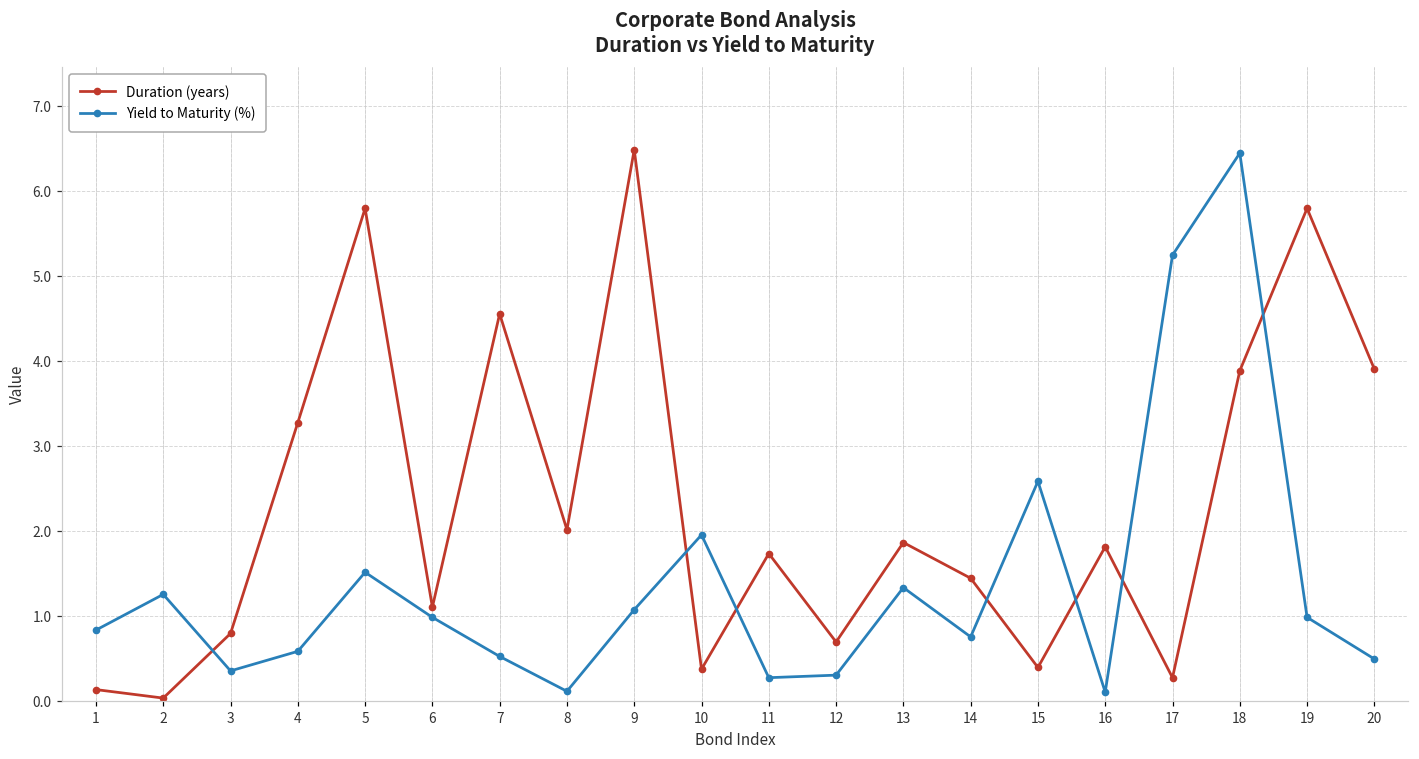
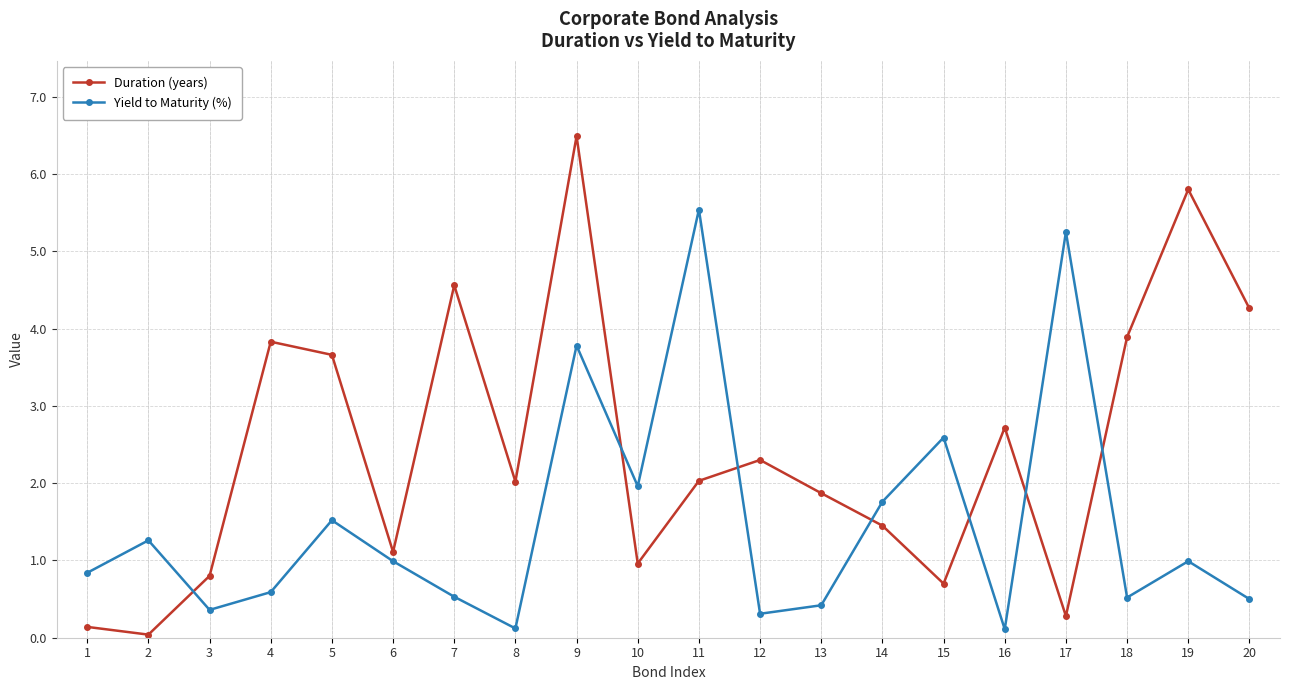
  {
    "Duration (years)": {
      "1": 0.1,
      "2": 0.0,
      "3": 0.8,
-     "4": 3.3,
-     "5": 5.8,
+     "4": 3.8,
+     "5": 3.7,
      "6": 1.1,
      "7": 4.6,
      "8": 2.0,
      "9": 6.5,
-     "10": 0.4,
-     "11": 1.7,
-     "12": 0.7,
+     "10": 1.0,
+     "11": 2.0,
+     "12": 2.3,
      "13": 1.9,
      "14": 1.5,
-     "15": 0.4,
-     "16": 1.8,
+     "15": 0.7,
+     "16": 2.7,
      "17": 0.3,
      "18": 3.9,
      "19": 5.8,
-     "20": 3.9
+     "20": 4.3
    },
    "Yield to Maturity (%)": {
      "1": 0.8,
      "2": 1.3,
      "3": 0.4,
      "4": 0.6,
      "5": 1.5,
      "6": 1.0,
      "7": 0.5,
      "8": 0.1,
-     "9": 1.1,
+     "9": 3.8,
      "10": 2.0,
-     "11": 0.3,
+     "11": 5.5,
      "12": 0.3,
-     "13": 1.3,
-     "14": 0.8,
+     "13": 0.4,
+     "14": 1.8,
      "15": 2.6,
      "16": 0.1,
      "17": 5.3,
-     "18": 6.5,
+     "18": 0.5,
      "19": 1.0,
      "20": 0.5
    }
  }
